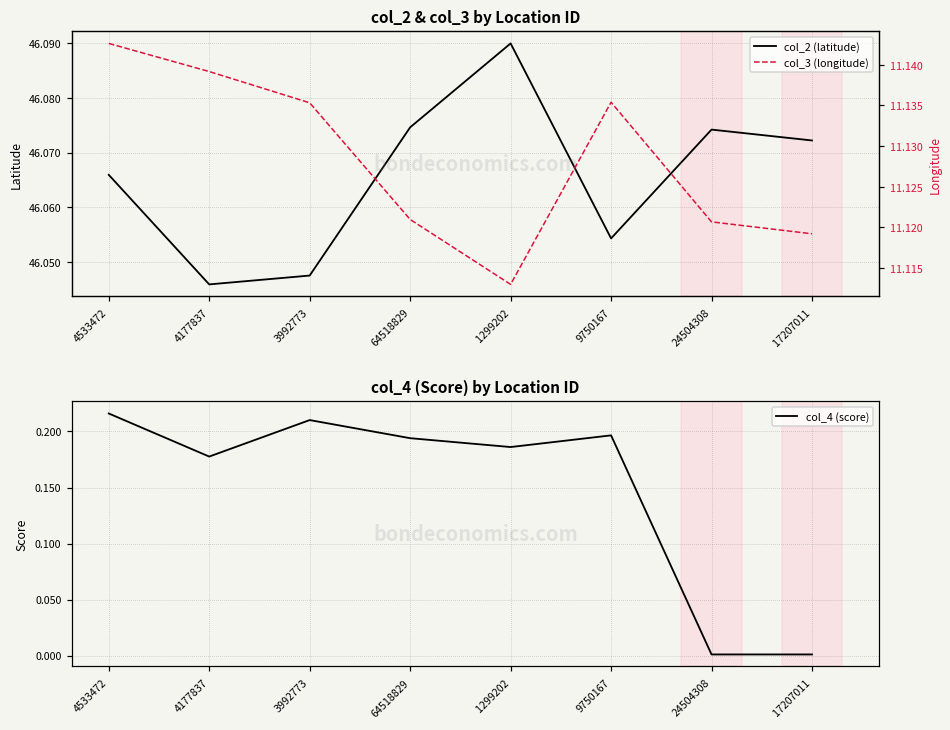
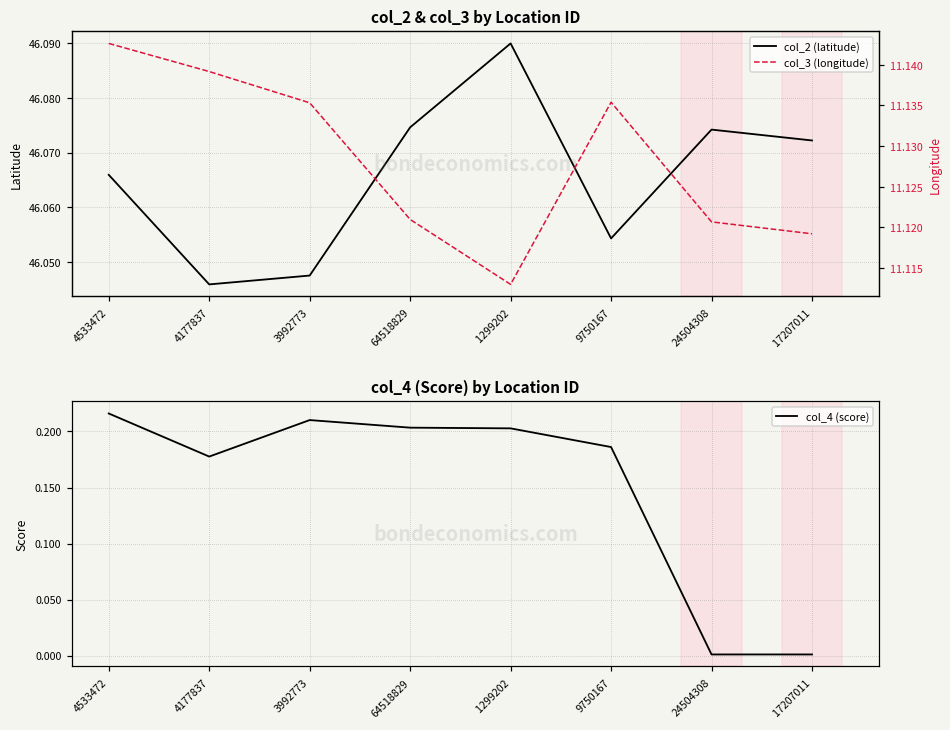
  {
    "col_4 (Score) by Location ID": {
      "4533472": 0.216,
      "4177837": 0.178,
      "3992773": 0.210,
-     "64518829": 0.194,
-     "1299202": 0.186,
-     "9750167": 0.197,
+     "64518829": 0.203,
+     "1299202": 0.203,
+     "9750167": 0.186,
      "24504308": 0.001,
      "17207011": 0.001
    }
  }
